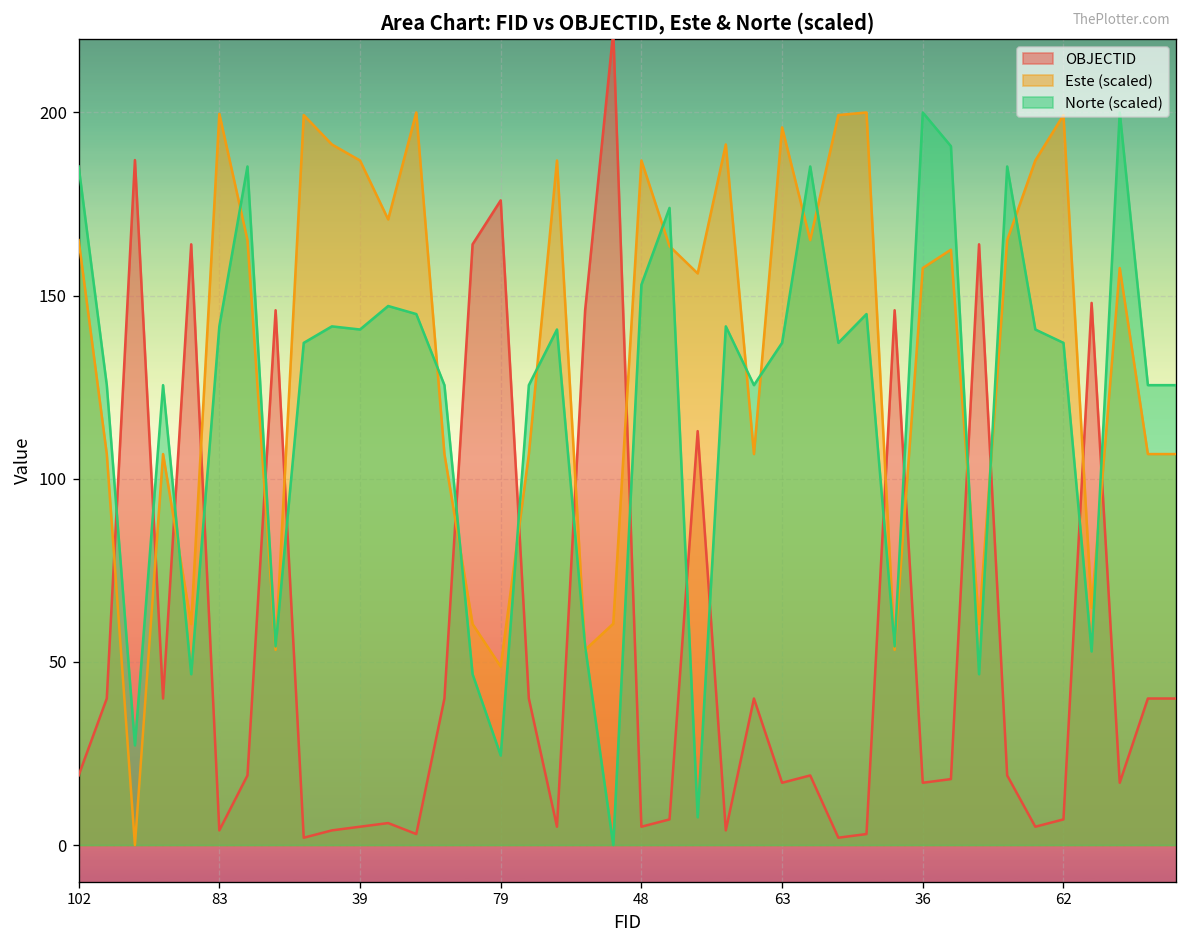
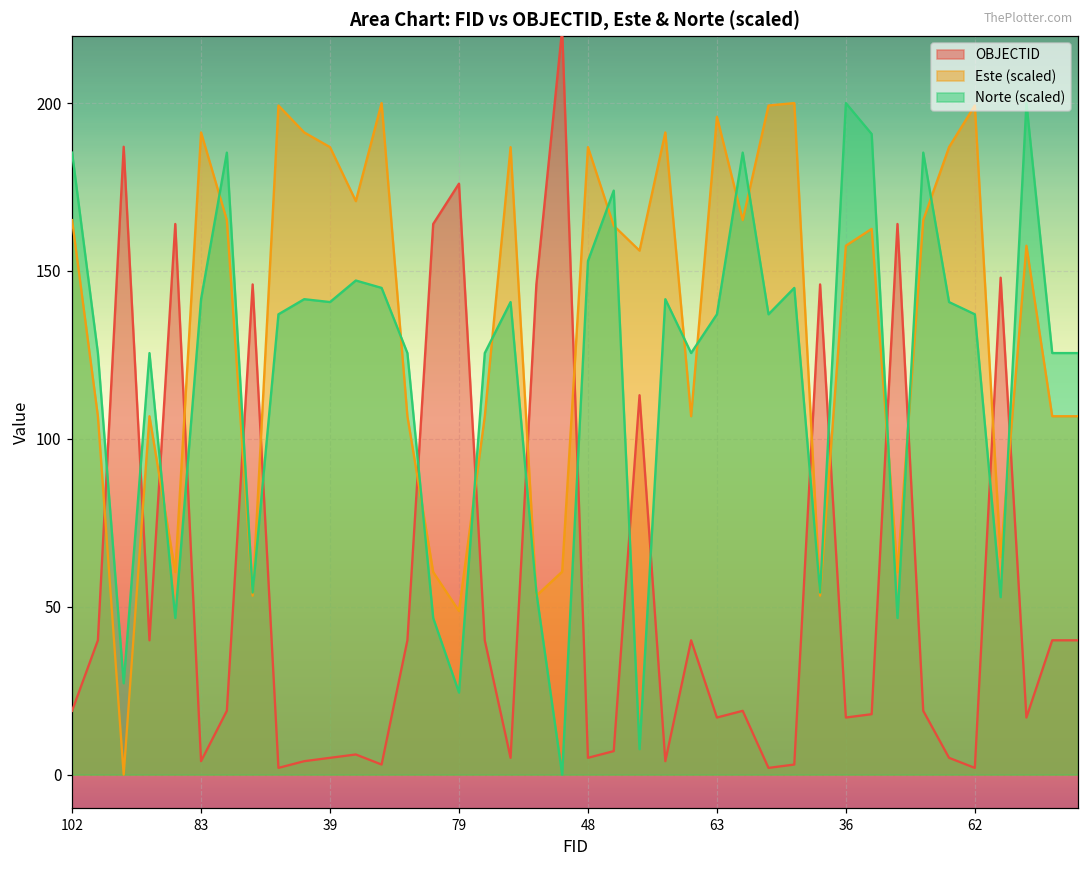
  {
    "OBJECTID": {
      "102": 19,
      "83": 4,
      "79": 176,
      "48": 5,
      "63": 17,
-     "62": 7
+     "62": 2
    },
    "Este (scaled)": {
      "102": 165,
-     "83": 200,
+     "83": 191,
      "79": 49,
      "48": 187,
      "63": 196
    },
    "Norte (scaled)": {
      "102": 185,
      "83": 142,
      "79": 24,
      "48": 153,
      "63": 137,
      "62": 137
    }
  }
